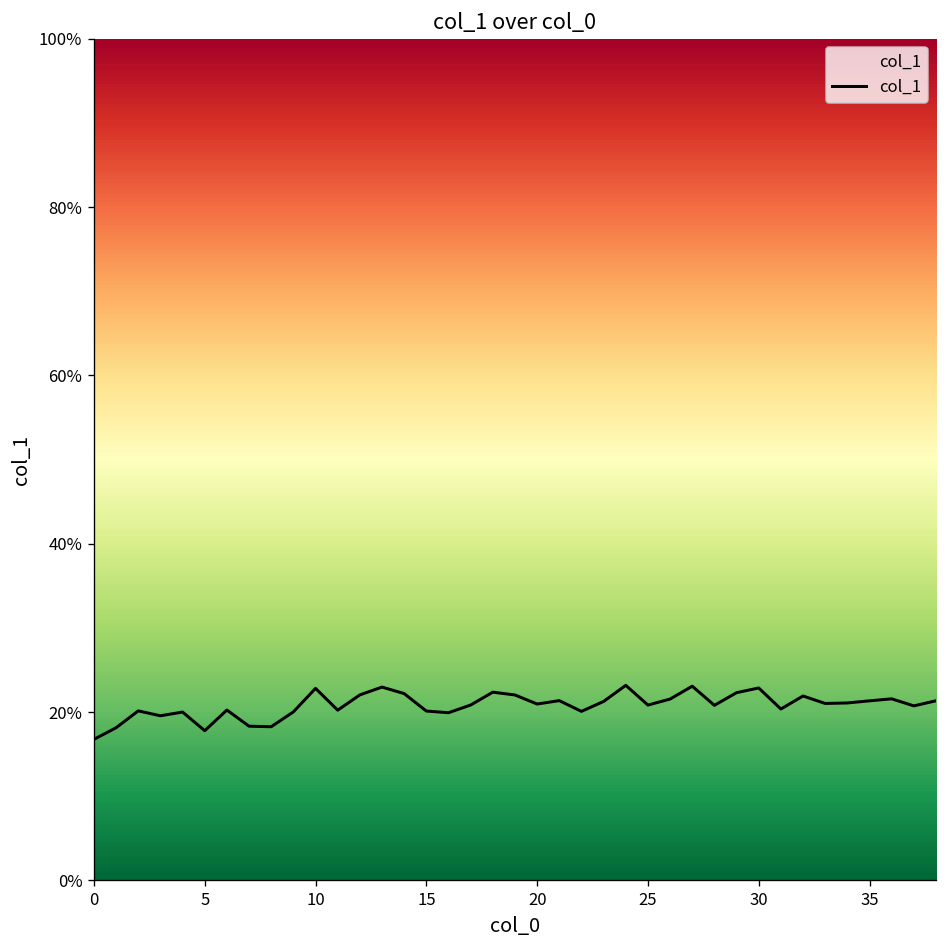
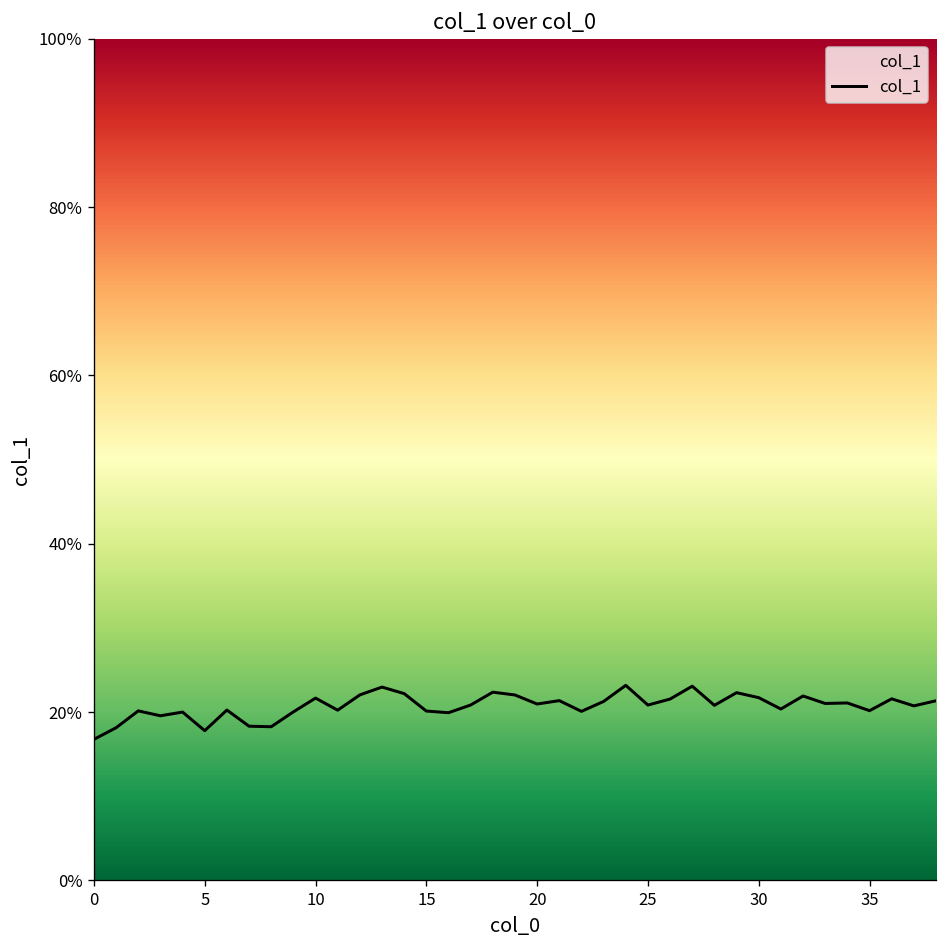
  {
    "0": "17%",
    "5": "18%",
-   "10": "23%",
+   "10": "22%",
    "15": "20%",
    "20": "21%",
    "25": "21%",
-   "30": "23%",
-   "35": "21%"
+   "30": "22%",
+   "35": "20%"
  }
